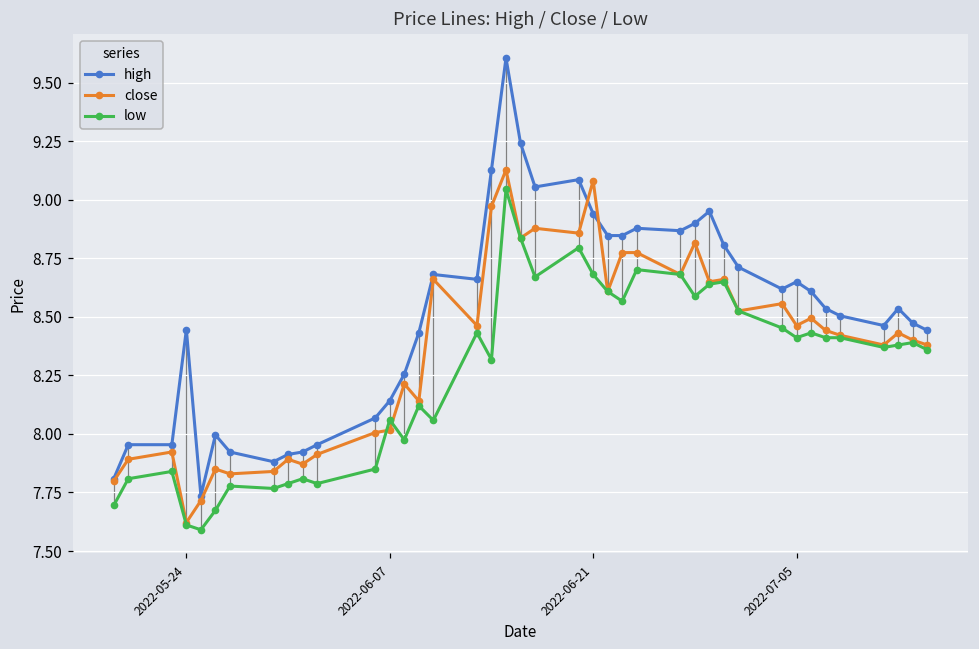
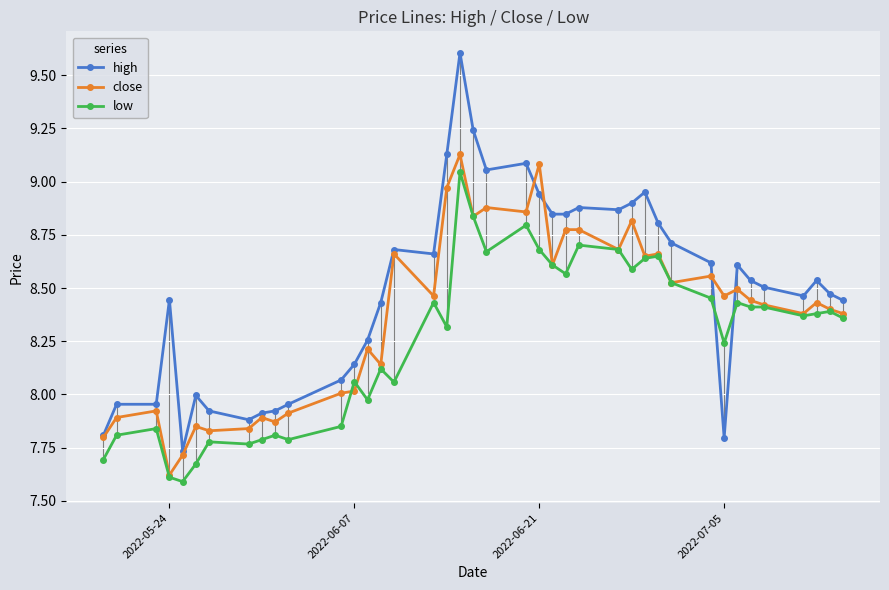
  {
    "high": {
-     "2022-07-05": 8.65
+     "2022-07-05": 7.80
    },
    "close": {
      "2022-06-07": 8.02,
      "2022-06-21": 9.08,
      "2022-07-05": 8.46
    },
    "low": {
-     "2022-07-05": 8.41
+     "2022-07-05": 8.24
    }
  }
